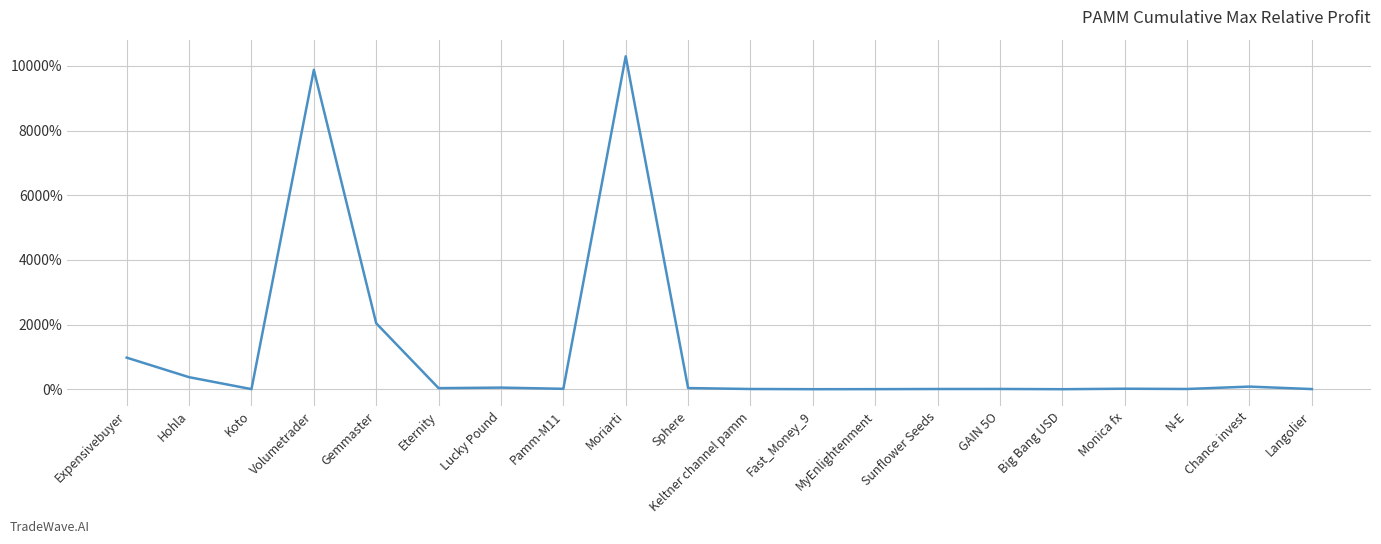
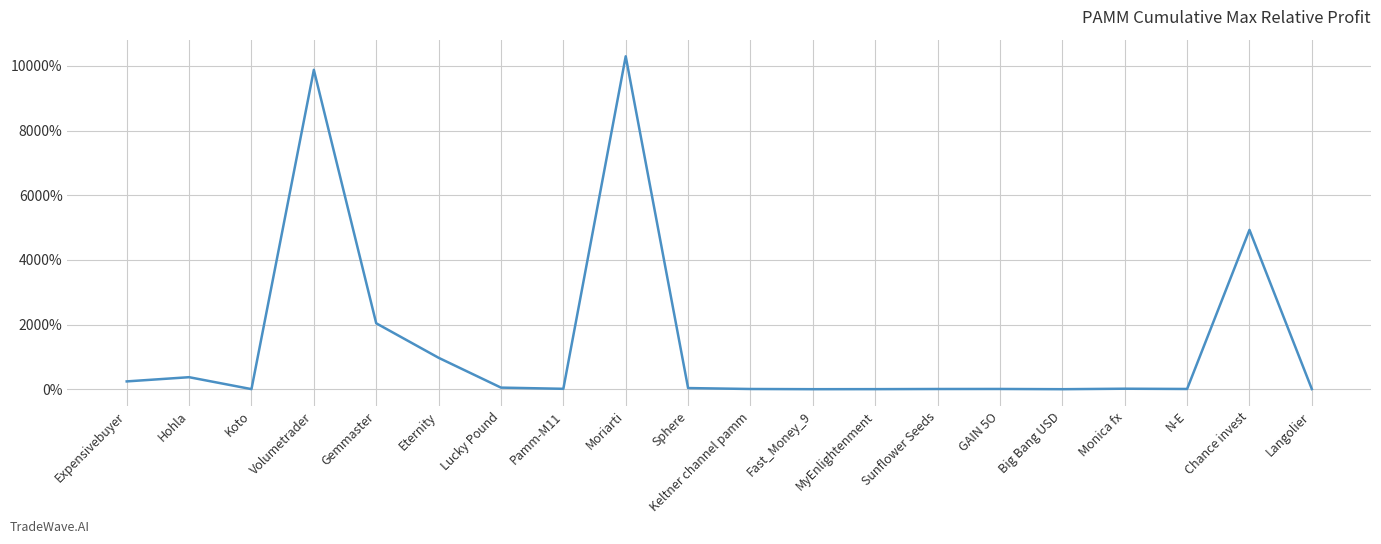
  {
-   "Expensivebuyer": "1000%",
+   "Expensivebuyer": "200%",
    "Hohla": "400%",
    "Koto": "0%",
    "Volumetrader": "9900%",
    "Gemmaster": "2000%",
-   "Eternity": "0%",
+   "Eternity": "1000%",
    "Lucky Pound": "100%",
    "Pamm-M11": "0%",
    "Moriarti": "10300%",
    "Sphere": "0%",
    "Keltner channel pamm": "0%",
    "Fast_Money_9": "0%",
    "MyEnlightenment": "0%",
    "Sunflower Seeds": "0%",
    "GAIN 5O": "0%",
    "Big Bang USD": "0%",
    "Monica fx": "0%",
    "N-E": "0%",
-   "Chance invest": "100%",
+   "Chance invest": "4900%",
    "Langolier": "0%"
  }
